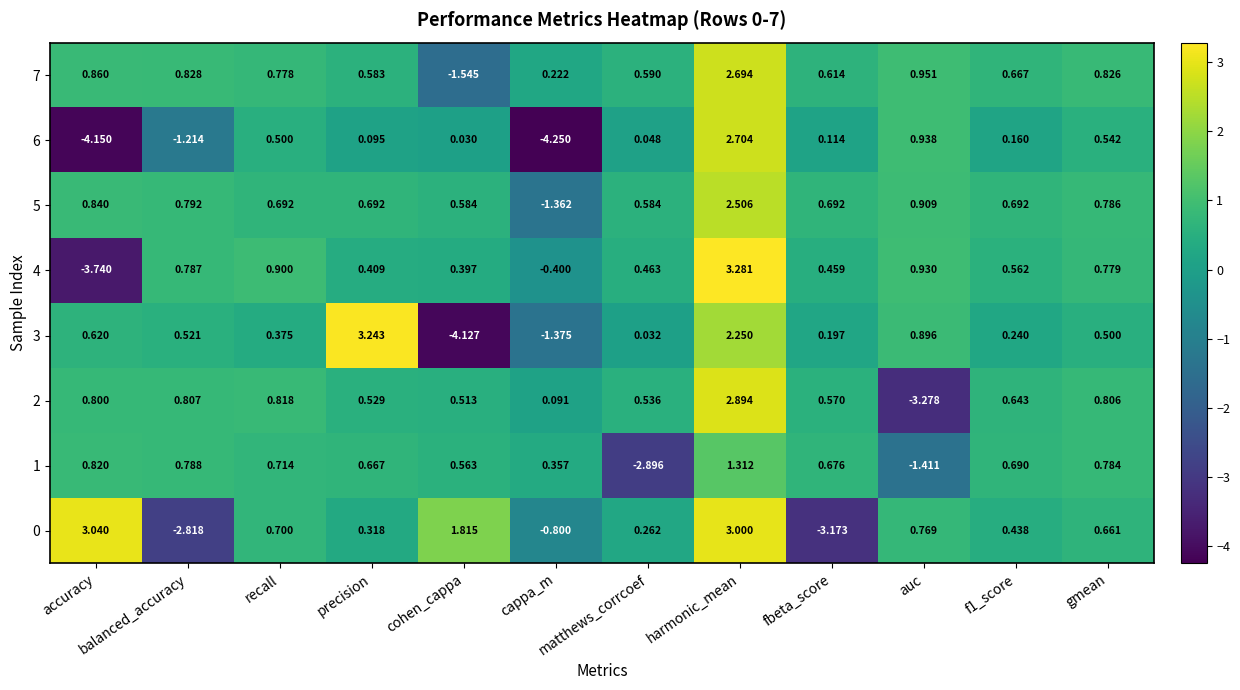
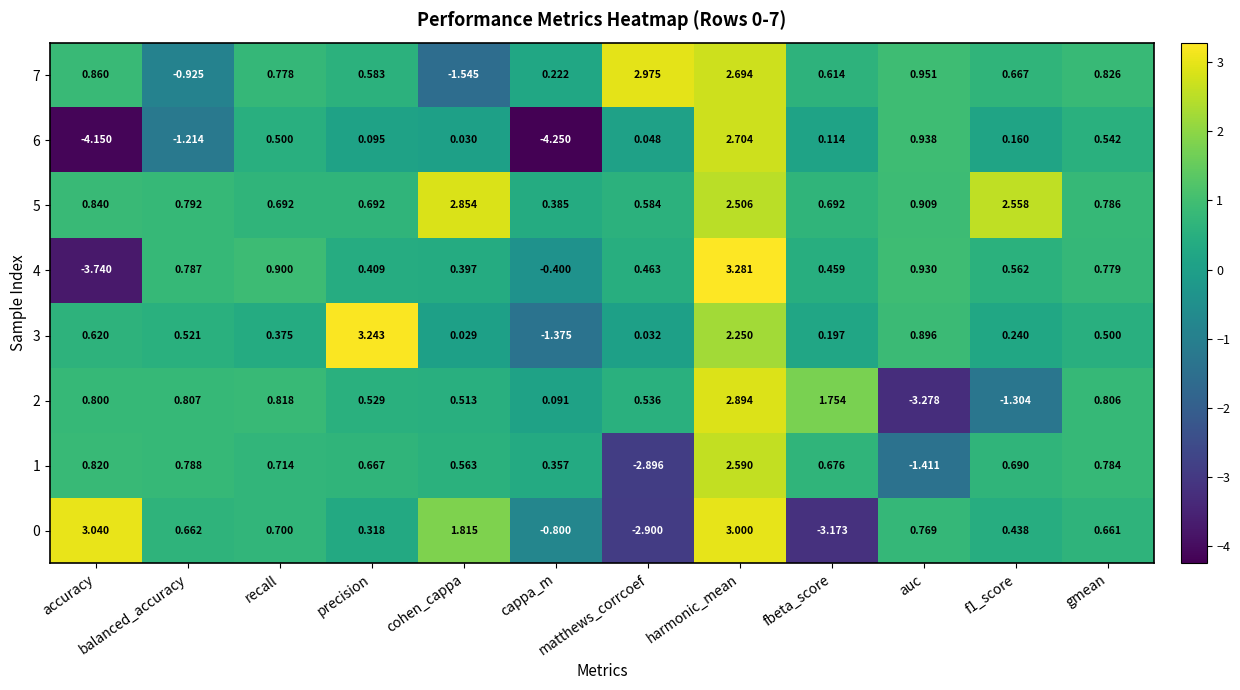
  {
    "7": {
      "accuracy": 0.860,
-     "balanced_accuracy": 0.828,
+     "balanced_accuracy": -0.925,
      "recall": 0.778,
      "precision": 0.583,
      "cohen_cappa": -1.545,
      "cappa_m": 0.222,
-     "matthews_corrcoef": 0.590,
+     "matthews_corrcoef": 2.975,
      "harmonic_mean": 2.694,
      "fbeta_score": 0.614,
      "auc": 0.951,
      "f1_score": 0.667,
      "gmean": 0.826
    },
    "6": {
      "accuracy": -4.150,
      "balanced_accuracy": -1.214,
      "recall": 0.500,
      "precision": 0.095,
      "cohen_cappa": 0.030,
      "cappa_m": -4.250,
      "matthews_corrcoef": 0.048,
      "harmonic_mean": 2.704,
      "fbeta_score": 0.114,
      "auc": 0.938,
      "f1_score": 0.160,
      "gmean": 0.542
    },
    "5": {
      "accuracy": 0.840,
      "balanced_accuracy": 0.792,
      "recall": 0.692,
      "precision": 0.692,
-     "cohen_cappa": 0.584,
-     "cappa_m": -1.362,
+     "cohen_cappa": 2.854,
+     "cappa_m": 0.385,
      "matthews_corrcoef": 0.584,
      "harmonic_mean": 2.506,
      "fbeta_score": 0.692,
      "auc": 0.909,
-     "f1_score": 0.692,
+     "f1_score": 2.558,
      "gmean": 0.786
    },
    "4": {
      "accuracy": -3.740,
      "balanced_accuracy": 0.787,
      "recall": 0.900,
      "precision": 0.409,
      "cohen_cappa": 0.397,
      "cappa_m": -0.400,
      "matthews_corrcoef": 0.463,
      "harmonic_mean": 3.281,
      "fbeta_score": 0.459,
      "auc": 0.930,
      "f1_score": 0.562,
      "gmean": 0.779
    },
    "3": {
      "accuracy": 0.620,
      "balanced_accuracy": 0.521,
      "recall": 0.375,
      "precision": 3.243,
-     "cohen_cappa": -4.127,
+     "cohen_cappa": 0.029,
      "cappa_m": -1.375,
      "matthews_corrcoef": 0.032,
      "harmonic_mean": 2.250,
      "fbeta_score": 0.197,
      "auc": 0.896,
      "f1_score": 0.240,
      "gmean": 0.500
    },
    "2": {
      "accuracy": 0.800,
      "balanced_accuracy": 0.807,
      "recall": 0.818,
      "precision": 0.529,
      "cohen_cappa": 0.513,
      "cappa_m": 0.091,
      "matthews_corrcoef": 0.536,
      "harmonic_mean": 2.894,
-     "fbeta_score": 0.570,
+     "fbeta_score": 1.754,
      "auc": -3.278,
-     "f1_score": 0.643,
+     "f1_score": -1.304,
      "gmean": 0.806
    },
    "1": {
      "accuracy": 0.820,
      "balanced_accuracy": 0.788,
      "recall": 0.714,
      "precision": 0.667,
      "cohen_cappa": 0.563,
      "cappa_m": 0.357,
      "matthews_corrcoef": -2.896,
-     "harmonic_mean": 1.312,
+     "harmonic_mean": 2.590,
      "fbeta_score": 0.676,
      "auc": -1.411,
      "f1_score": 0.690,
      "gmean": 0.784
    },
    "0": {
      "accuracy": 3.040,
-     "balanced_accuracy": -2.818,
+     "balanced_accuracy": 0.662,
      "recall": 0.700,
      "precision": 0.318,
      "cohen_cappa": 1.815,
      "cappa_m": -0.800,
-     "matthews_corrcoef": 0.262,
+     "matthews_corrcoef": -2.900,
      "harmonic_mean": 3.000,
      "fbeta_score": -3.173,
      "auc": 0.769,
      "f1_score": 0.438,
      "gmean": 0.661
    }
  }
